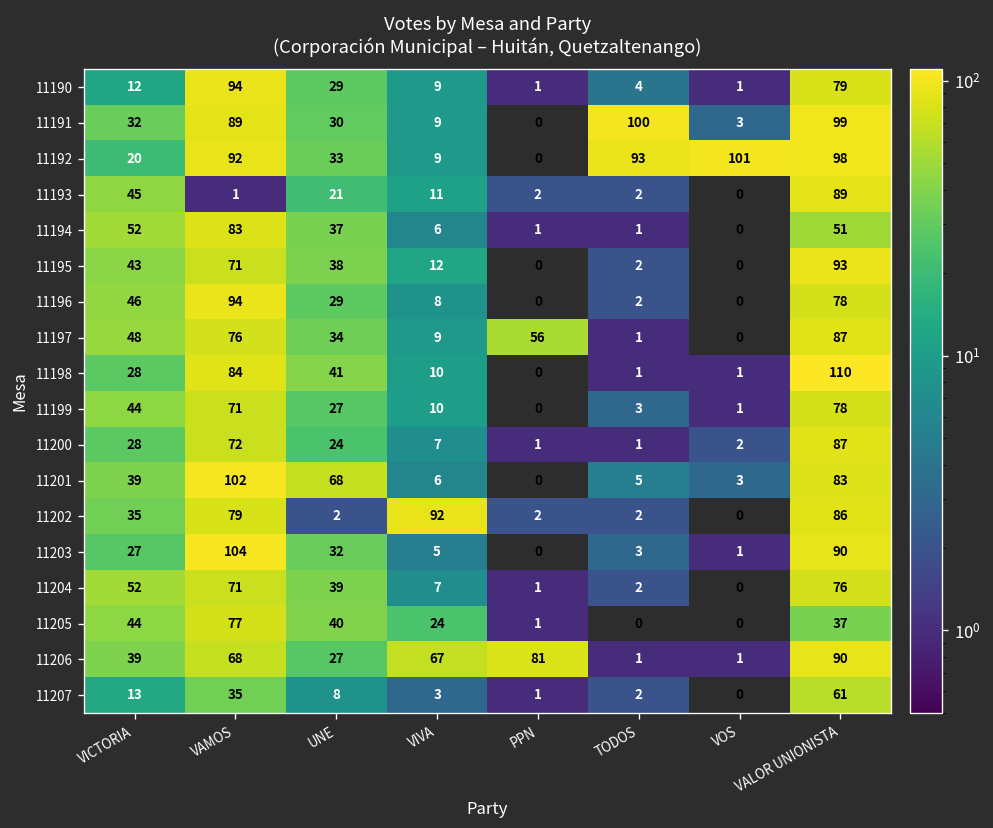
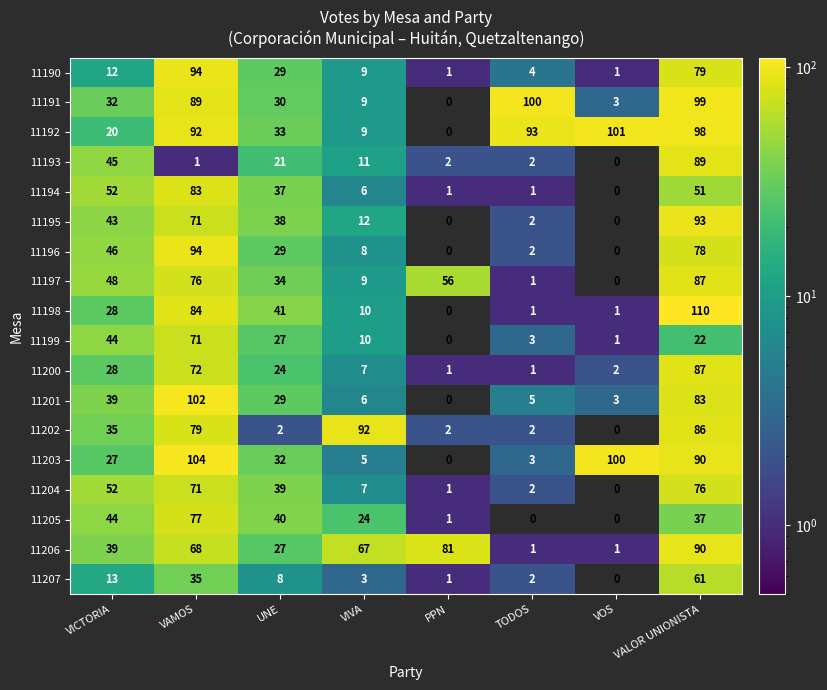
  {
    "11190": {
      "VICTORIA": 12,
      "VAMOS": 94,
      "UNE": 29,
      "VIVA": 9,
      "PPN": 1,
      "TODOS": 4,
      "VOS": 1,
      "VALOR UNIONISTA": 79
    },
    "11191": {
      "VICTORIA": 32,
      "VAMOS": 89,
      "UNE": 30,
      "VIVA": 9,
      "TODOS": 100,
      "VOS": 3,
      "VALOR UNIONISTA": 99
    },
    "11192": {
      "VICTORIA": 20,
      "VAMOS": 92,
      "UNE": 33,
      "VIVA": 9,
      "TODOS": 93,
      "VOS": 101,
      "VALOR UNIONISTA": 98
    },
    "11193": {
      "VICTORIA": 45,
      "VAMOS": 1,
      "UNE": 21,
      "VIVA": 11,
      "PPN": 2,
      "TODOS": 2,
      "VALOR UNIONISTA": 89
    },
    "11194": {
      "VICTORIA": 52,
      "VAMOS": 83,
      "UNE": 37,
      "VIVA": 6,
      "PPN": 1,
      "TODOS": 1,
      "VALOR UNIONISTA": 51
    },
    "11195": {
      "VICTORIA": 43,
      "VAMOS": 71,
      "UNE": 38,
      "VIVA": 12,
      "TODOS": 2,
      "VALOR UNIONISTA": 93
    },
    "11196": {
      "VICTORIA": 46,
      "VAMOS": 94,
      "UNE": 29,
      "VIVA": 8,
      "TODOS": 2,
      "VALOR UNIONISTA": 78
    },
    "11197": {
      "VICTORIA": 48,
      "VAMOS": 76,
      "UNE": 34,
      "VIVA": 9,
      "PPN": 56,
      "TODOS": 1,
      "VALOR UNIONISTA": 87
    },
    "11198": {
      "VICTORIA": 28,
      "VAMOS": 84,
      "UNE": 41,
      "VIVA": 10,
      "TODOS": 1,
      "VOS": 1,
      "VALOR UNIONISTA": 110
    },
    "11199": {
      "VICTORIA": 44,
      "VAMOS": 71,
      "UNE": 27,
      "VIVA": 10,
      "TODOS": 3,
      "VOS": 1,
-     "VALOR UNIONISTA": 78
+     "VALOR UNIONISTA": 22
    },
    "11200": {
      "VICTORIA": 28,
      "VAMOS": 72,
      "UNE": 24,
      "VIVA": 7,
      "PPN": 1,
      "TODOS": 1,
      "VOS": 2,
      "VALOR UNIONISTA": 87
    },
    "11201": {
      "VICTORIA": 39,
      "VAMOS": 102,
-     "UNE": 68,
+     "UNE": 29,
      "VIVA": 6,
      "TODOS": 5,
      "VOS": 3,
      "VALOR UNIONISTA": 83
    },
    "11202": {
      "VICTORIA": 35,
      "VAMOS": 79,
      "UNE": 2,
      "VIVA": 92,
      "PPN": 2,
      "TODOS": 2,
      "VALOR UNIONISTA": 86
    },
    "11203": {
      "VICTORIA": 27,
      "VAMOS": 104,
      "UNE": 32,
      "VIVA": 5,
      "TODOS": 3,
-     "VOS": 1,
+     "VOS": 100,
      "VALOR UNIONISTA": 90
    },
    "11204": {
      "VICTORIA": 52,
      "VAMOS": 71,
      "UNE": 39,
      "VIVA": 7,
      "PPN": 1,
      "TODOS": 2,
      "VALOR UNIONISTA": 76
    },
    "11205": {
      "VICTORIA": 44,
      "VAMOS": 77,
      "UNE": 40,
      "VIVA": 24,
      "PPN": 1,
      "VALOR UNIONISTA": 37
    },
    "11206": {
      "VICTORIA": 39,
      "VAMOS": 68,
      "UNE": 27,
      "VIVA": 67,
      "PPN": 81,
      "TODOS": 1,
      "VOS": 1,
      "VALOR UNIONISTA": 90
    },
    "11207": {
      "VICTORIA": 13,
      "VAMOS": 35,
      "UNE": 8,
      "VIVA": 3,
      "PPN": 1,
      "TODOS": 2,
      "VALOR UNIONISTA": 61
    }
  }
